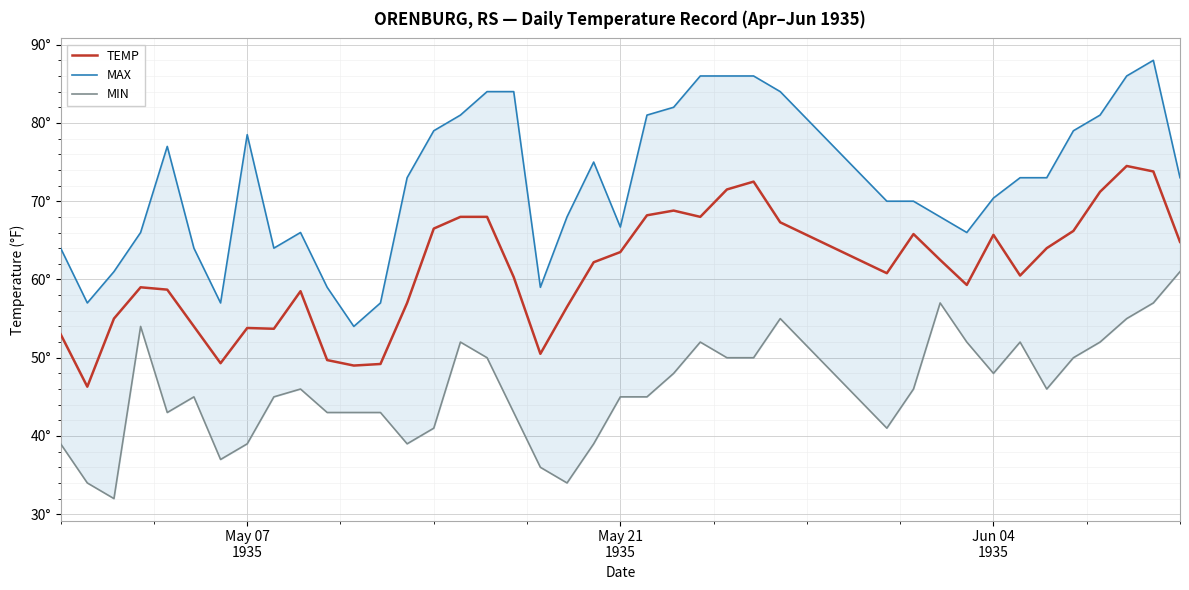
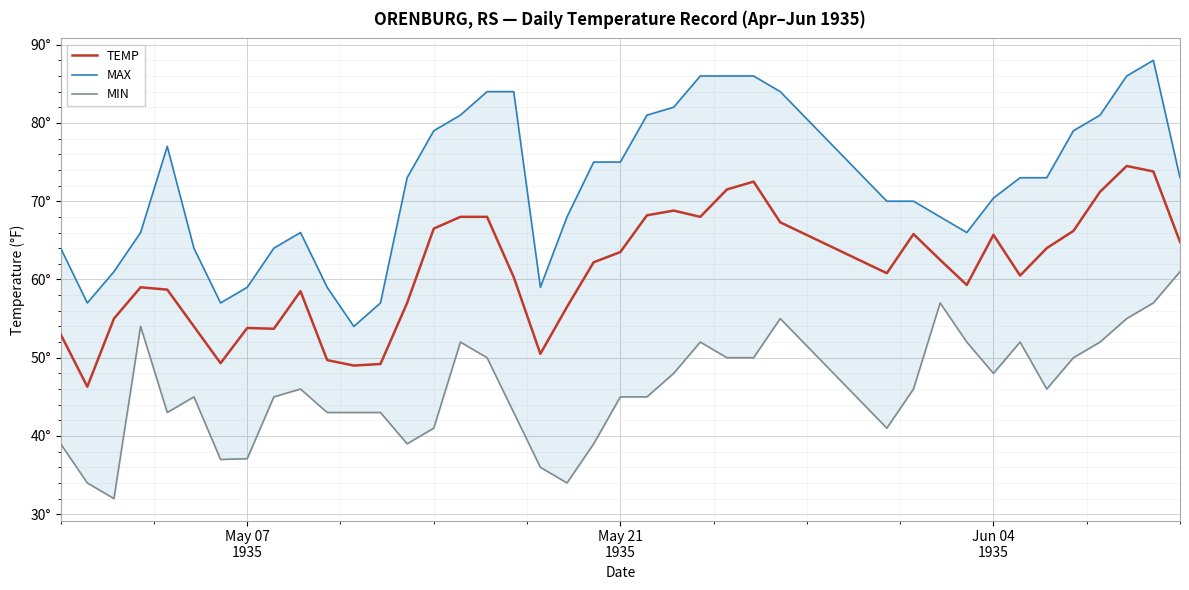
  {
    "TEMP": {
      "May 07 1935": "54°",
      "May 21 1935": "64°",
      "Jun 04 1935": "66°"
    },
    "MAX": {
-     "May 07 1935": "79°",
-     "May 21 1935": "67°",
+     "May 07 1935": "59°",
+     "May 21 1935": "75°",
      "Jun 04 1935": "70°"
    },
    "MIN": {
-     "May 07 1935": "39°",
+     "May 07 1935": "37°",
      "May 21 1935": "45°",
      "Jun 04 1935": "48°"
    }
  }
